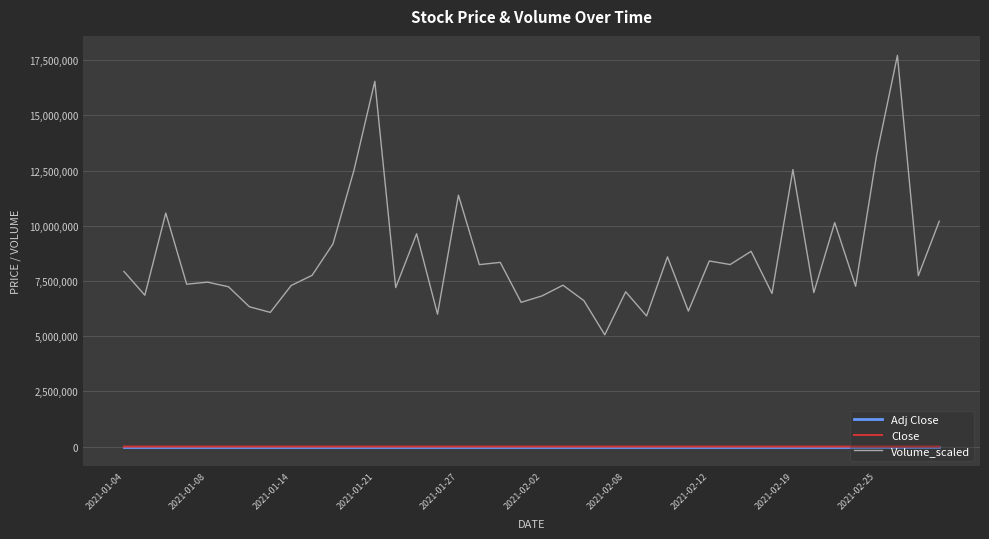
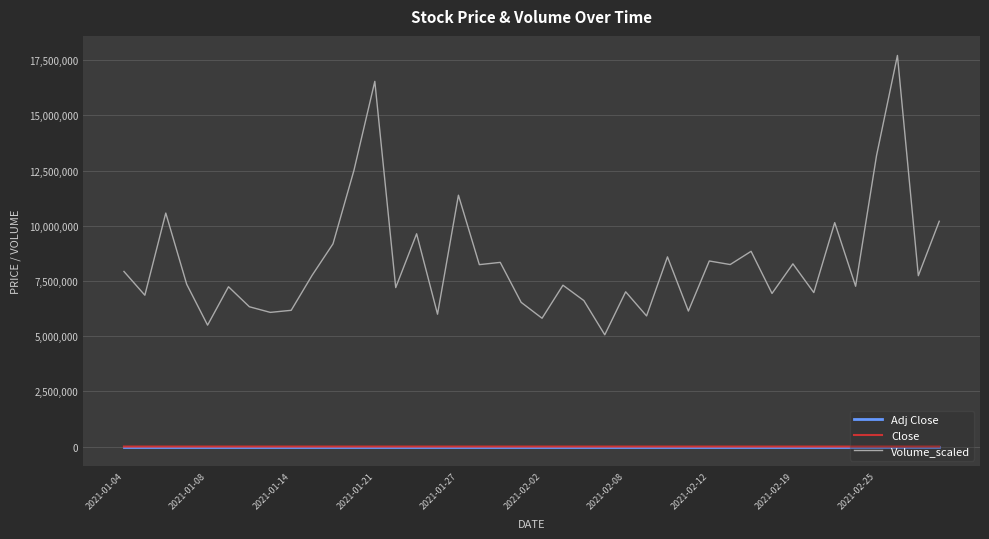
  {
    "Close": {
      "2021-01-04": "0",
      "2021-01-08": "0",
      "2021-01-14": "0",
      "2021-01-21": "0",
      "2021-01-27": "0",
      "2021-02-02": "0",
      "2021-02-08": "0",
      "2021-02-12": "0",
      "2021-02-19": "0"
    },
    "Volume_scaled": {
      "2021-01-04": "7,900,000",
-     "2021-01-08": "7,400,000",
-     "2021-01-14": "7,300,000",
+     "2021-01-08": "5,500,000",
+     "2021-01-14": "6,200,000",
      "2021-01-21": "16,500,000",
      "2021-01-27": "11,400,000",
-     "2021-02-02": "6,800,000",
+     "2021-02-02": "5,800,000",
      "2021-02-08": "7,000,000",
      "2021-02-12": "8,400,000",
-     "2021-02-19": "12,500,000",
+     "2021-02-19": "8,300,000",
      "2021-02-25": "13,200,000"
    }
  }
